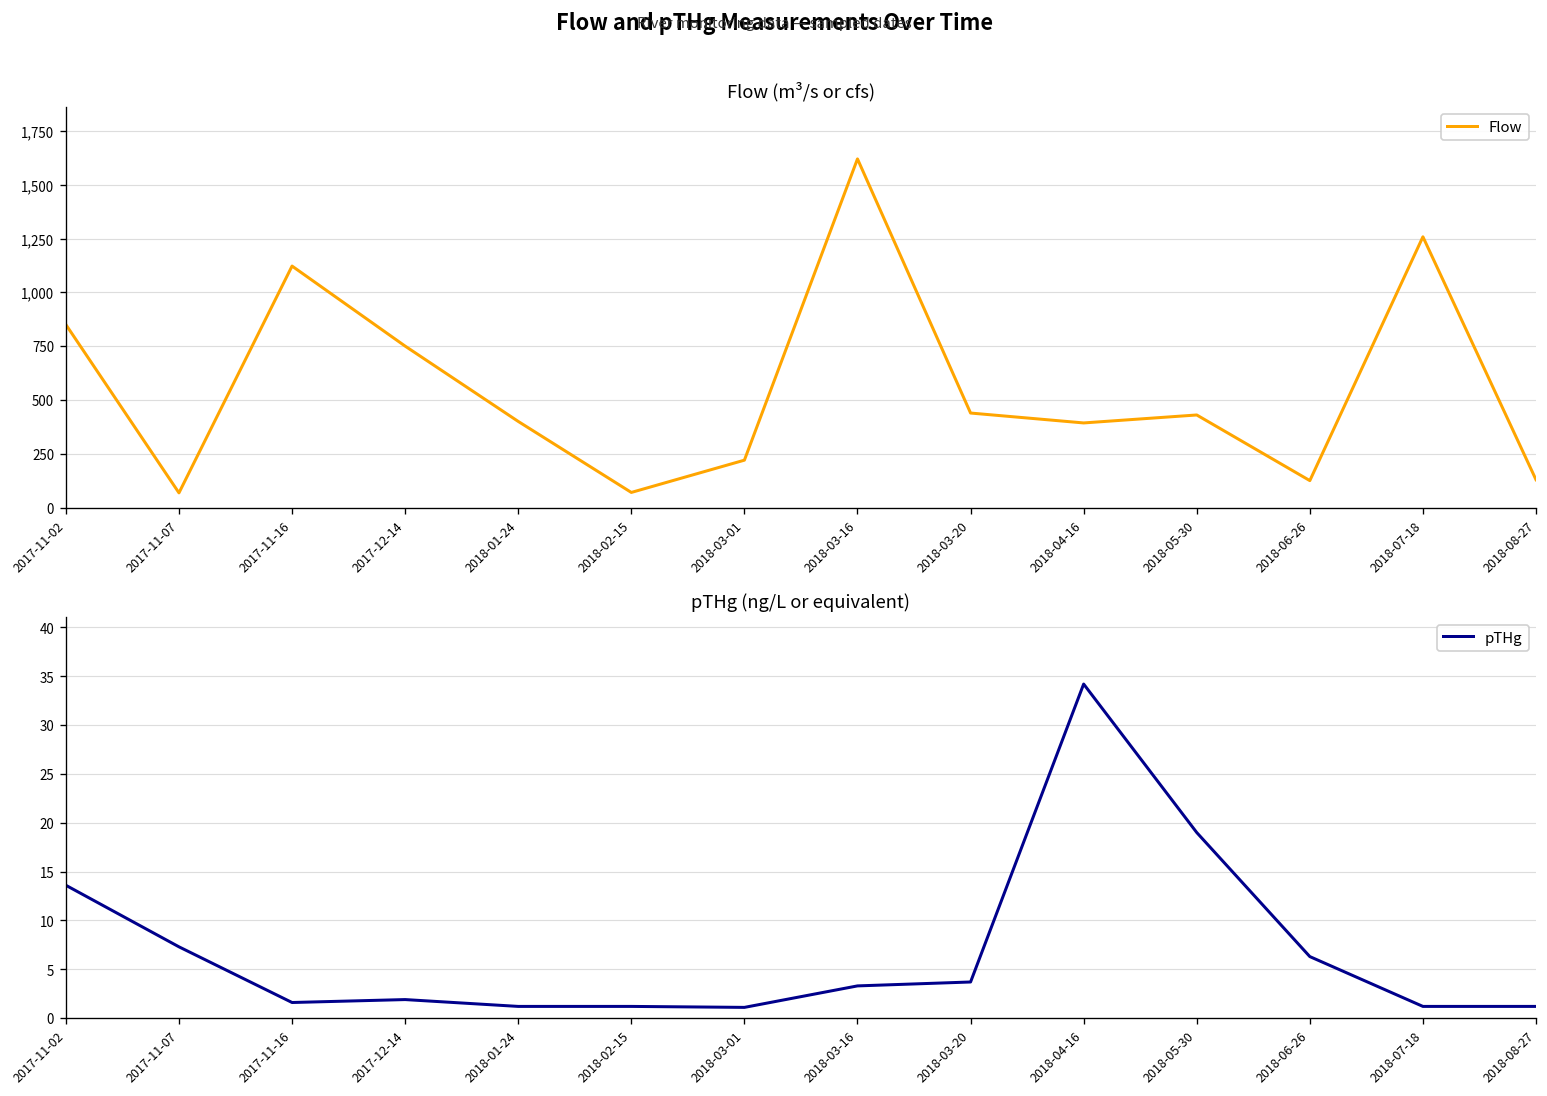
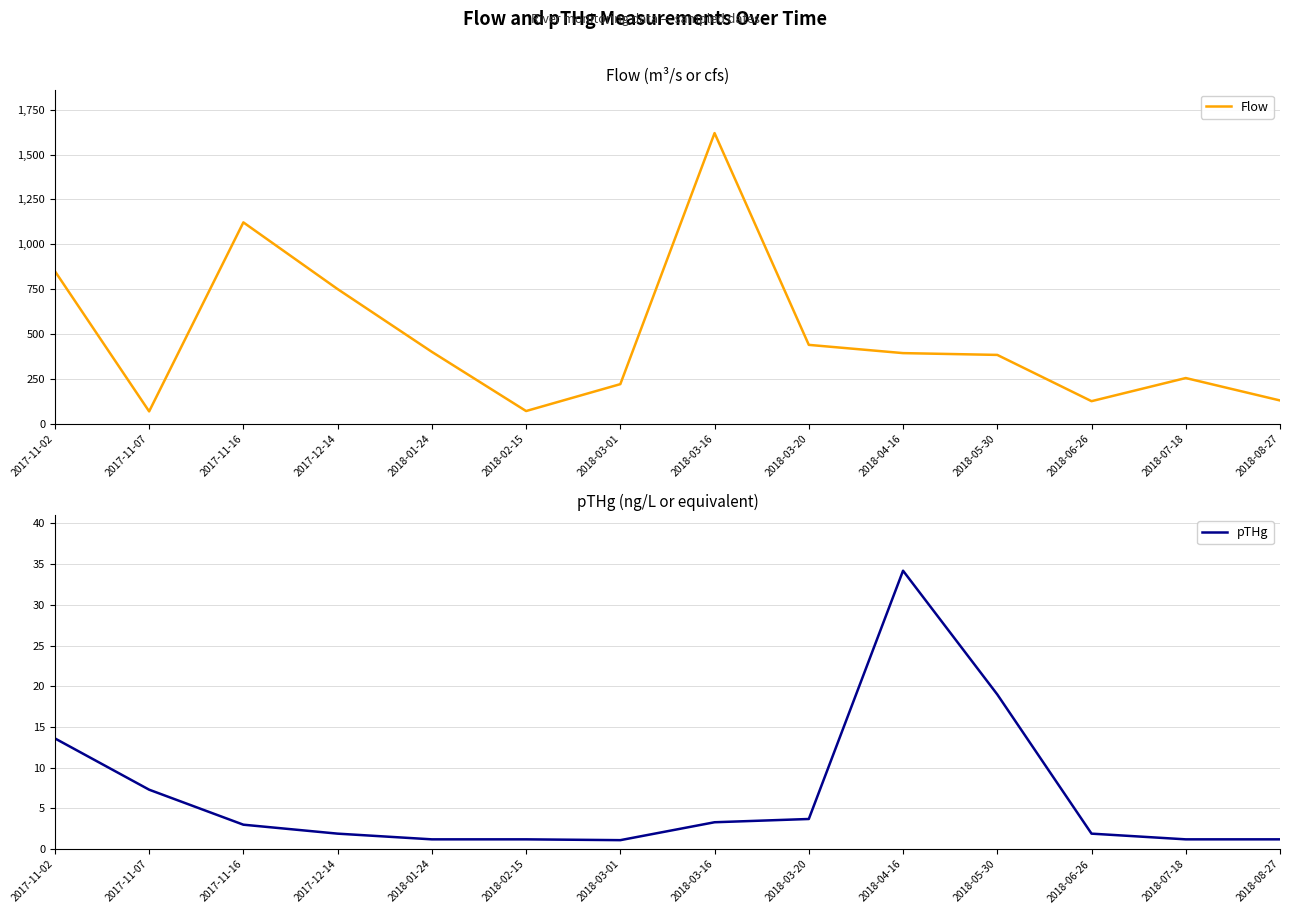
  {
    "Flow (m³/s or cfs)": {
      "2017-11-02": "850",
      "2017-11-07": "70",
      "2017-11-16": "1,120",
      "2017-12-14": "750",
      "2018-01-24": "400",
      "2018-02-15": "70",
      "2018-03-01": "220",
      "2018-03-16": "1,620",
      "2018-03-20": "440",
      "2018-04-16": "390",
-     "2018-05-30": "430",
+     "2018-05-30": "380",
      "2018-06-26": "130",
-     "2018-07-18": "1,260",
+     "2018-07-18": "250",
      "2018-08-27": "130"
    },
    "pTHg (ng/L or equivalent)": {
      "2017-11-02": "14",
      "2017-11-07": "7",
-     "2017-11-16": "2",
+     "2017-11-16": "3",
      "2017-12-14": "2",
      "2018-01-24": "1",
      "2018-02-15": "1",
      "2018-03-01": "1",
      "2018-03-16": "3",
      "2018-03-20": "4",
      "2018-04-16": "34",
      "2018-05-30": "19",
-     "2018-06-26": "6",
+     "2018-06-26": "2",
      "2018-07-18": "1",
      "2018-08-27": "1"
    }
  }
